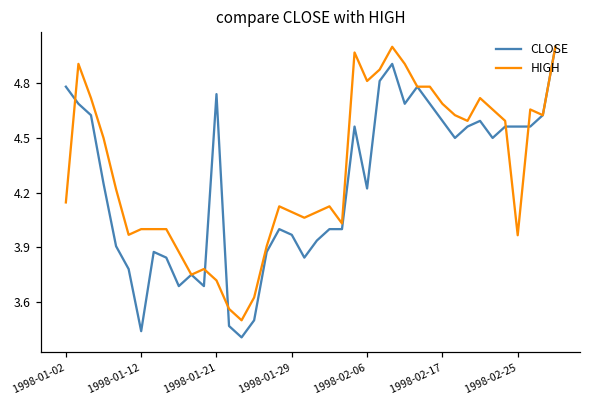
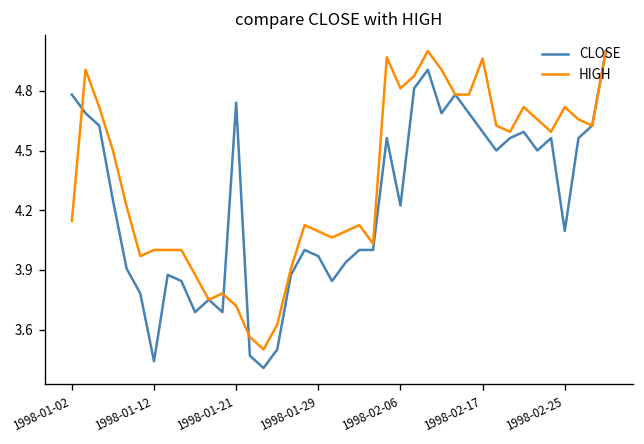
  {
    "CLOSE": {
      "1998-01-02": 4.78,
      "1998-01-12": 3.44,
      "1998-01-21": 4.74,
      "1998-01-29": 3.97,
      "1998-02-06": 4.22,
      "1998-02-17": 4.59,
-     "1998-02-25": 4.56
+     "1998-02-25": 4.10
    },
    "HIGH": {
      "1998-01-02": 4.15,
      "1998-01-12": 4.00,
      "1998-01-21": 3.72,
      "1998-01-29": 4.09,
      "1998-02-06": 4.81,
-     "1998-02-17": 4.69,
-     "1998-02-25": 3.97
+     "1998-02-17": 4.96,
+     "1998-02-25": 4.72
    }
  }
